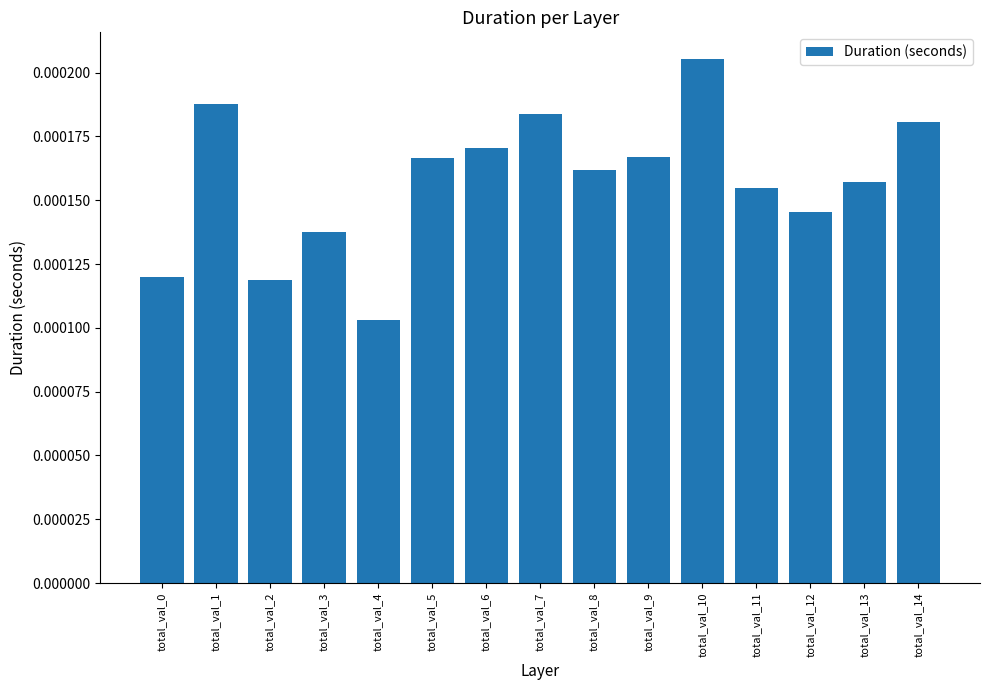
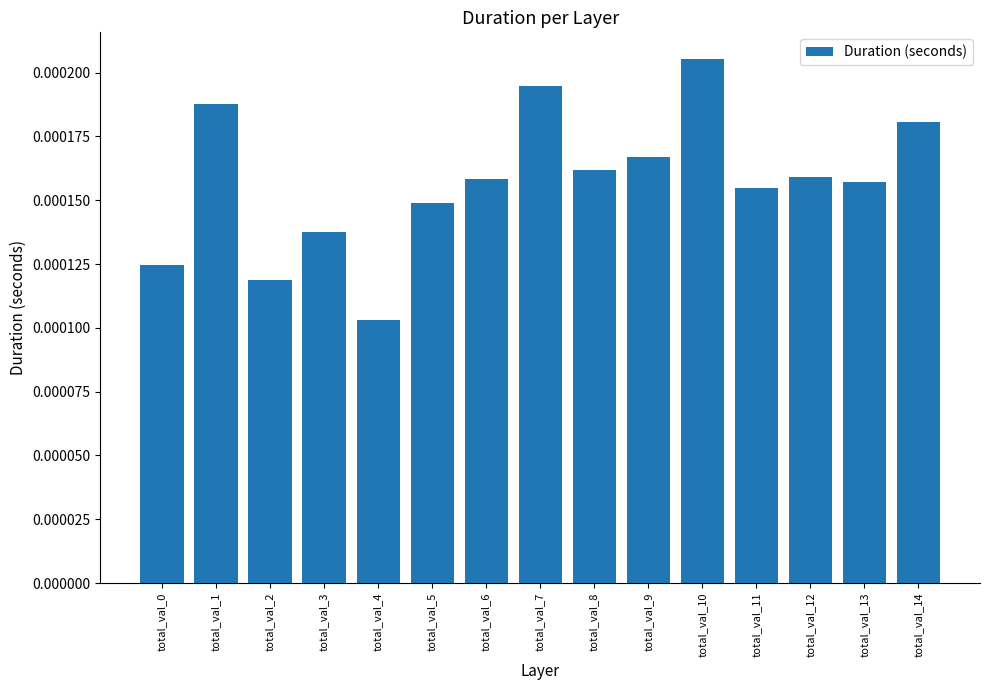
  {
-   "total_val_0": 0.000120,
+   "total_val_0": 0.000124,
    "total_val_1": 0.000188,
    "total_val_2": 0.000119,
    "total_val_3": 0.000137,
    "total_val_4": 0.000103,
-   "total_val_5": 0.000166,
-   "total_val_6": 0.000170,
-   "total_val_7": 0.000184,
+   "total_val_5": 0.000149,
+   "total_val_6": 0.000158,
+   "total_val_7": 0.000195,
    "total_val_8": 0.000162,
    "total_val_9": 0.000167,
    "total_val_10": 0.000206,
    "total_val_11": 0.000155,
-   "total_val_12": 0.000145,
+   "total_val_12": 0.000159,
    "total_val_13": 0.000157,
    "total_val_14": 0.000181
  }
